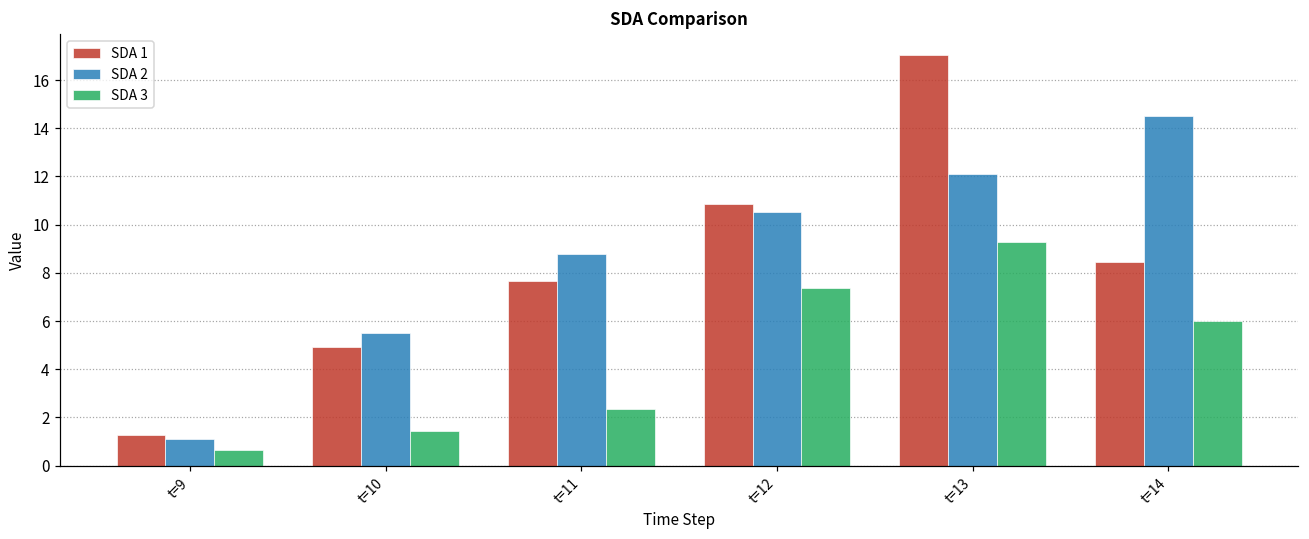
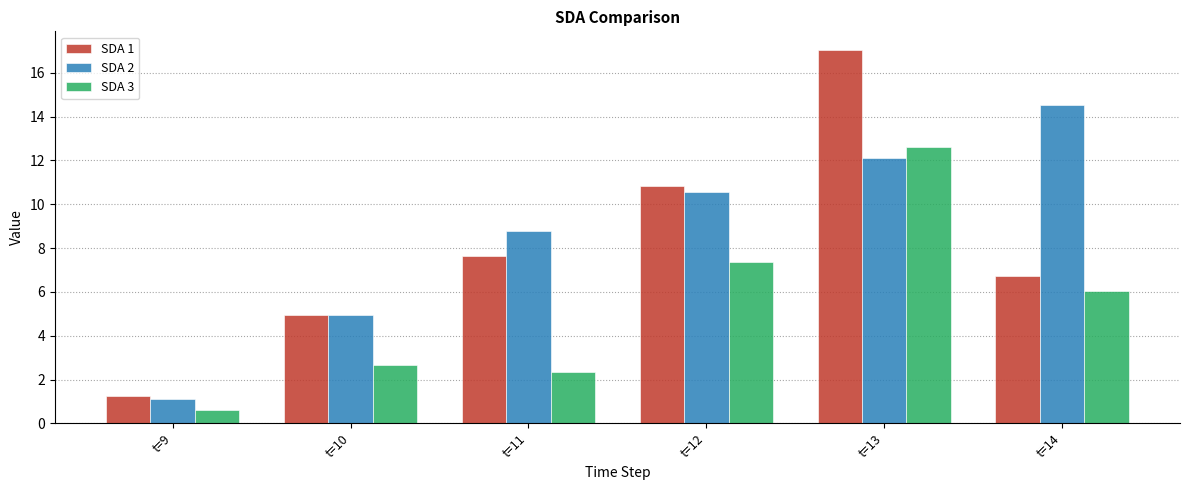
  {
    "SDA 1": {
      "t=9": 1.3,
      "t=10": 4.9,
      "t=11": 7.7,
      "t=12": 10.8,
      "t=13": 17.0,
-     "t=14": 8.5
+     "t=14": 6.7
    },
    "SDA 2": {
      "t=9": 1.1,
-     "t=10": 5.5,
+     "t=10": 5.0,
      "t=11": 8.8,
      "t=12": 10.5,
      "t=13": 12.1,
      "t=14": 14.5
    },
    "SDA 3": {
      "t=9": 0.6,
-     "t=10": 1.4,
+     "t=10": 2.6,
      "t=11": 2.4,
      "t=12": 7.4,
-     "t=13": 9.3,
+     "t=13": 12.6,
      "t=14": 6.0
    }
  }
